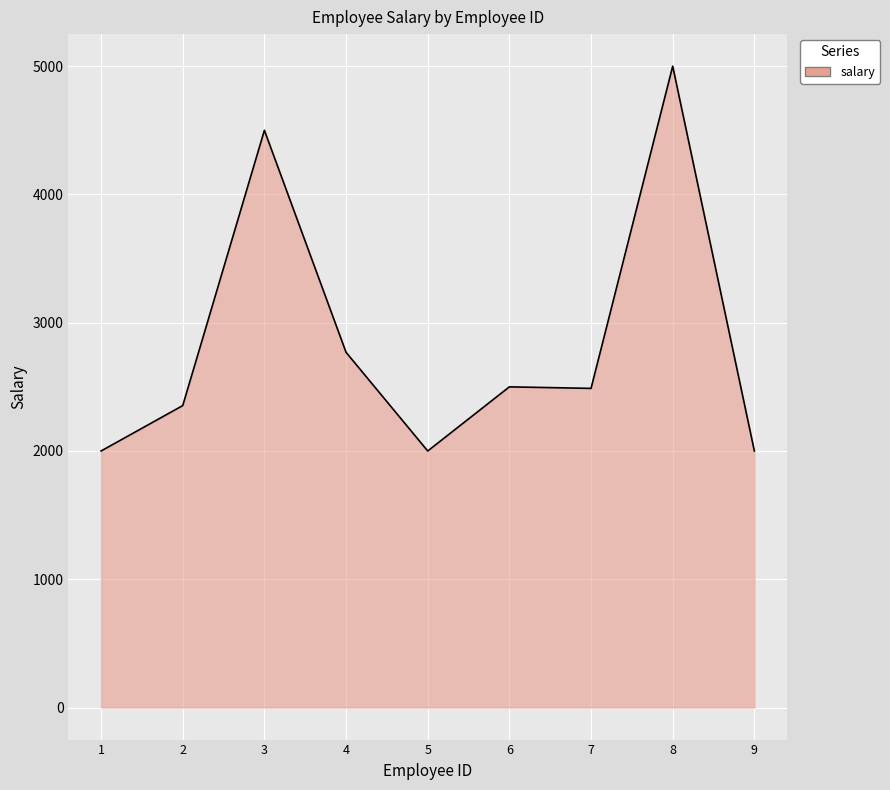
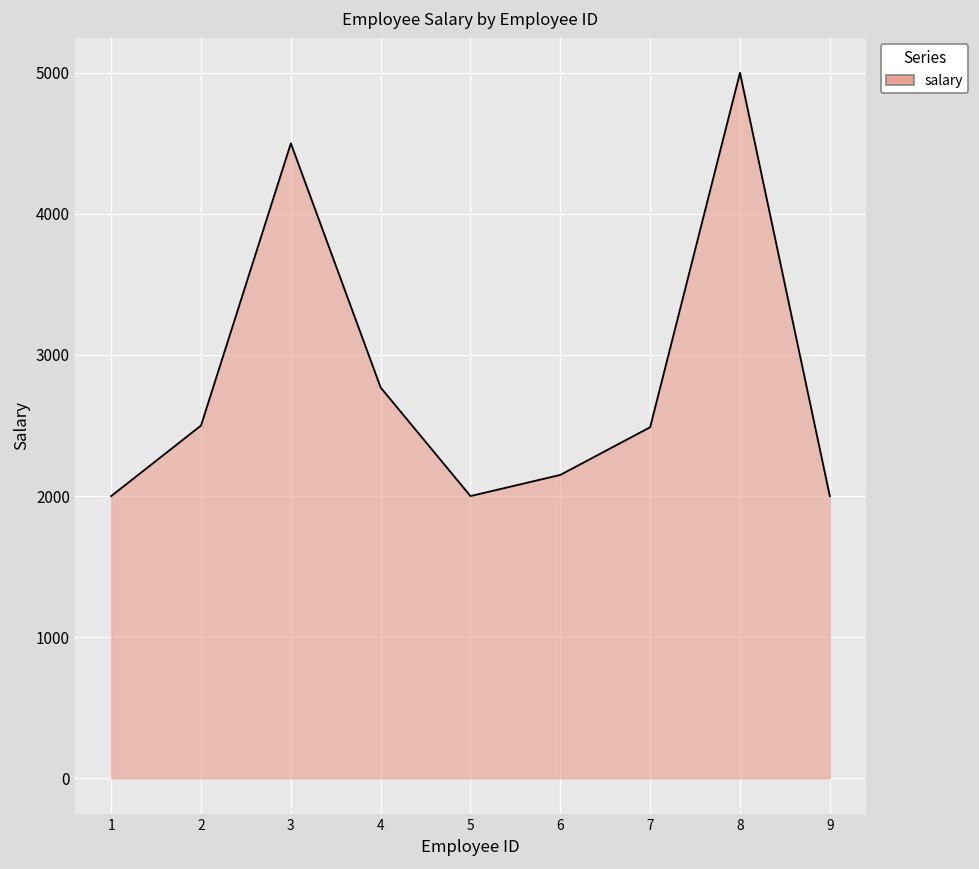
  {
    "1": 2000,
-   "2": 2350,
+   "2": 2500,
    "3": 4500,
    "4": 2770,
    "5": 2000,
-   "6": 2500,
+   "6": 2150,
    "7": 2490,
    "8": 5000,
    "9": 2000
  }
